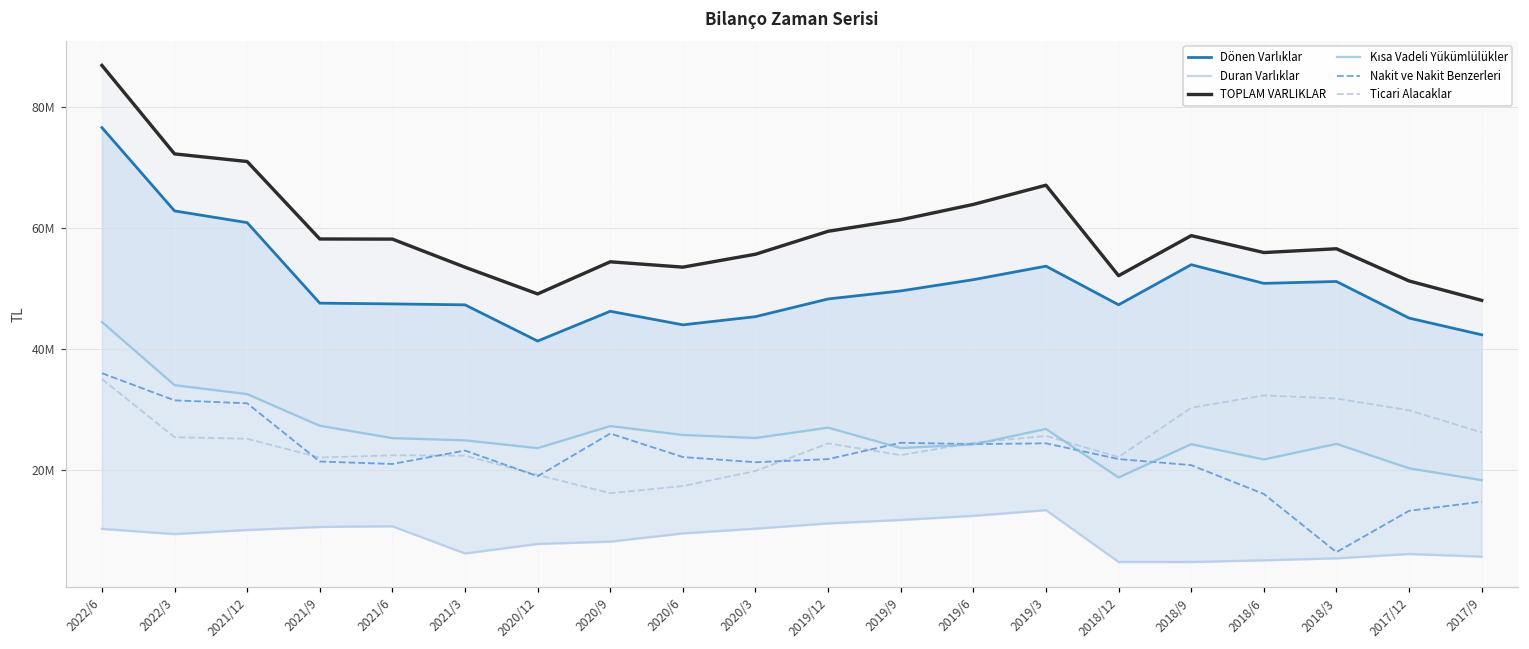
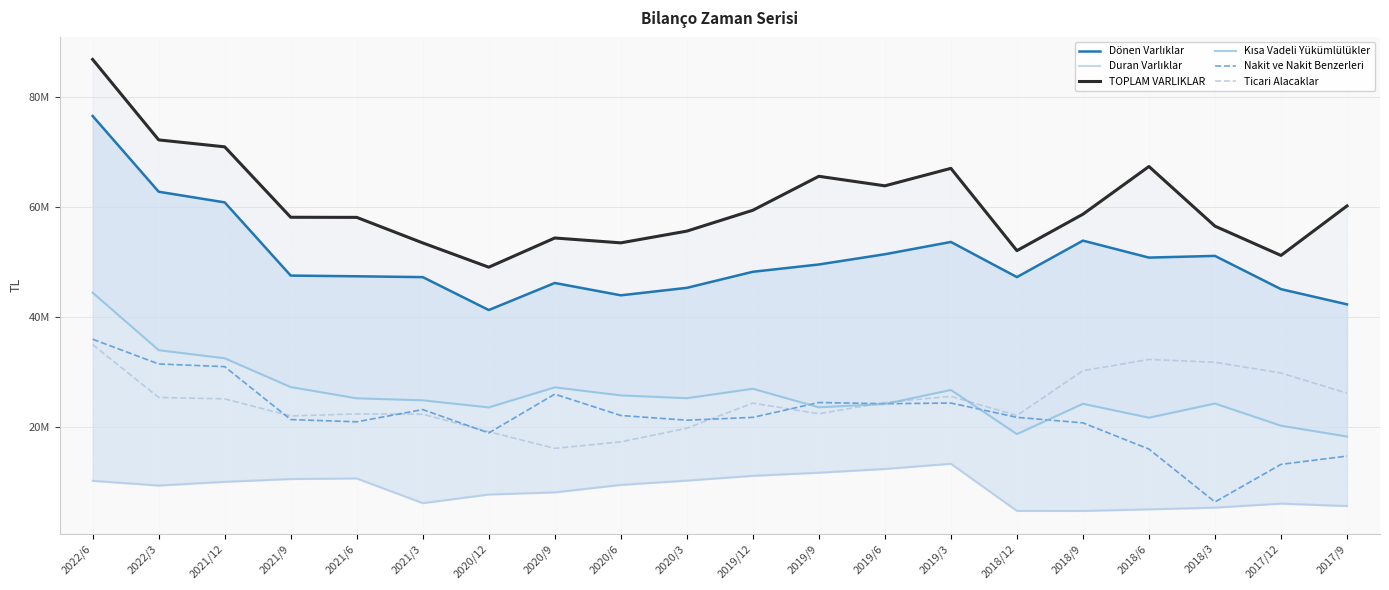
  {
    "Dönen Varlıklar": {
      "2022/6": 77000000,
      "2022/3": 63000000,
      "2021/12": 61000000,
      "2021/9": 48000000,
      "2021/6": 47000000,
      "2021/3": 47000000,
      "2020/12": 41000000,
      "2020/9": 46000000,
      "2020/6": 44000000,
      "2020/3": 45000000,
      "2019/12": 48000000,
      "2019/9": 50000000,
      "2019/6": 51000000,
      "2019/3": 54000000,
      "2018/12": 47000000,
      "2018/9": 54000000,
      "2018/6": 51000000,
      "2018/3": 51000000,
      "2017/12": 45000000,
      "2017/9": 42000000
    },
    "TOPLAM VARLIKLAR": {
      "2022/6": 87000000,
      "2022/3": 72000000,
      "2021/12": 71000000,
      "2021/9": 58000000,
      "2021/6": 58000000,
      "2021/3": 53000000,
      "2020/12": 49000000,
      "2020/9": 54000000,
      "2020/6": 54000000,
      "2020/3": 56000000,
      "2019/12": 59000000,
-     "2019/9": 61000000,
+     "2019/9": 66000000,
      "2019/6": 64000000,
      "2019/3": 67000000,
      "2018/12": 52000000,
      "2018/9": 59000000,
-     "2018/6": 56000000,
+     "2018/6": 67000000,
      "2018/3": 57000000,
      "2017/12": 51000000,
-     "2017/9": 48000000
+     "2017/9": 60000000
    },
    "Nakit ve Nakit Benzerleri": {
      "2022/6": 36000000,
      "2022/3": 32000000,
      "2021/12": 31000000,
      "2021/9": 21000000,
      "2021/6": 21000000,
      "2021/3": 23000000,
      "2020/9": 26000000,
      "2020/6": 22000000,
      "2020/3": 21000000,
      "2019/12": 22000000,
      "2019/9": 24000000,
      "2019/3": 24000000,
      "2018/9": 21000000,
      "2018/6": 16000000,
      "2018/3": 6000000,
      "2017/12": 13000000,
      "2017/9": 15000000
    }
  }
